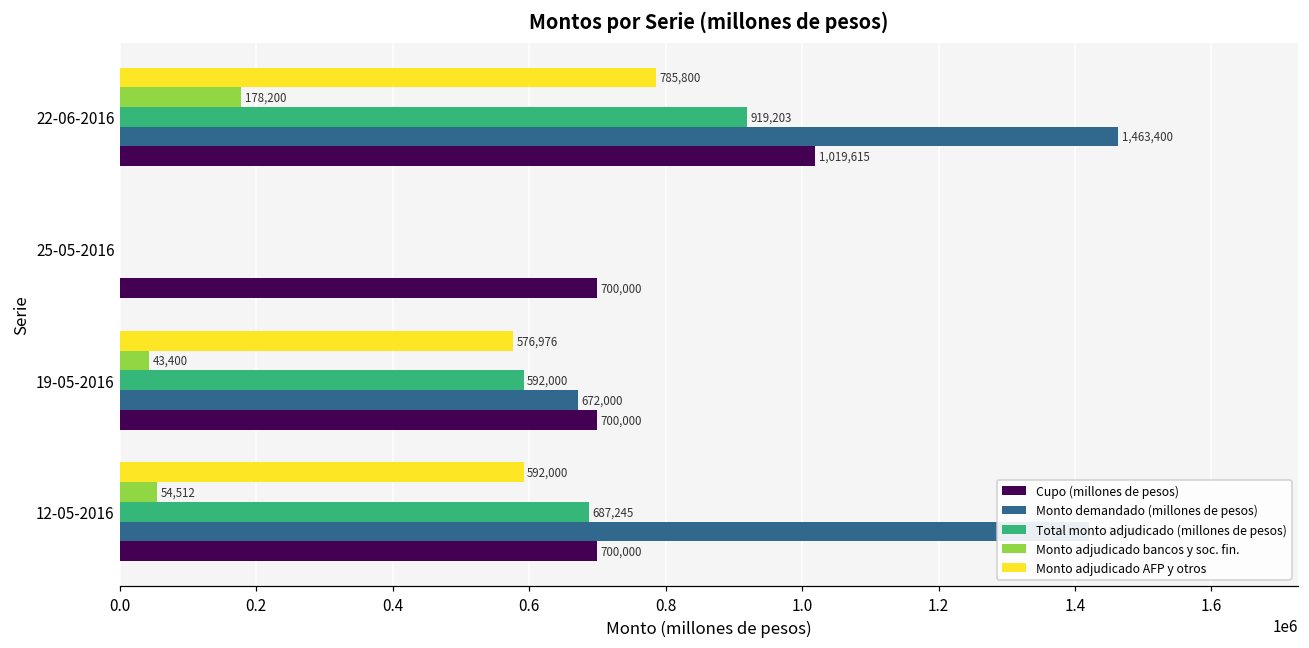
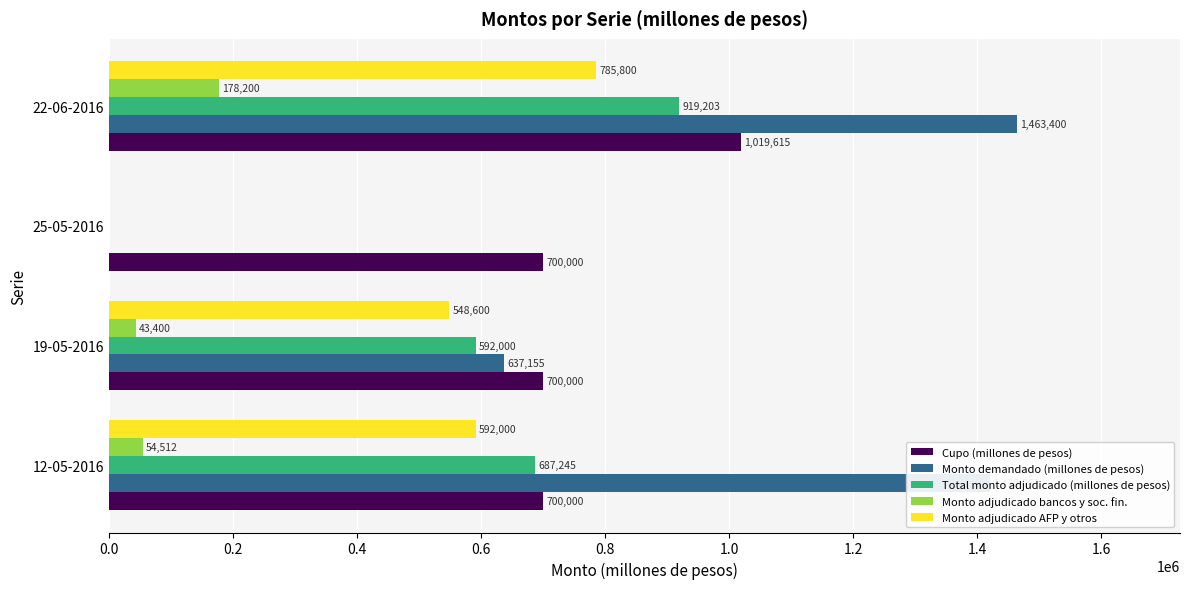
  {
    "Cupo (millones de pesos)": {
      "22-06-2016": "1,019,615",
      "25-05-2016": "700,000",
      "19-05-2016": "700,000",
      "12-05-2016": "700,000"
    },
    "Monto demandado (millones de pesos)": {
      "22-06-2016": "1,463,400",
-     "19-05-2016": "672,000"
+     "19-05-2016": "637,155"
    },
    "Total monto adjudicado (millones de pesos)": {
      "22-06-2016": "919,203",
      "19-05-2016": "592,000",
      "12-05-2016": "687,245"
    },
    "Monto adjudicado bancos y soc. fin.": {
      "22-06-2016": "178,200",
      "19-05-2016": "43,400",
      "12-05-2016": "54,512"
    },
    "Monto adjudicado AFP y otros": {
      "22-06-2016": "785,800",
-     "19-05-2016": "576,976",
+     "19-05-2016": "548,600",
      "12-05-2016": "592,000"
    }
  }
